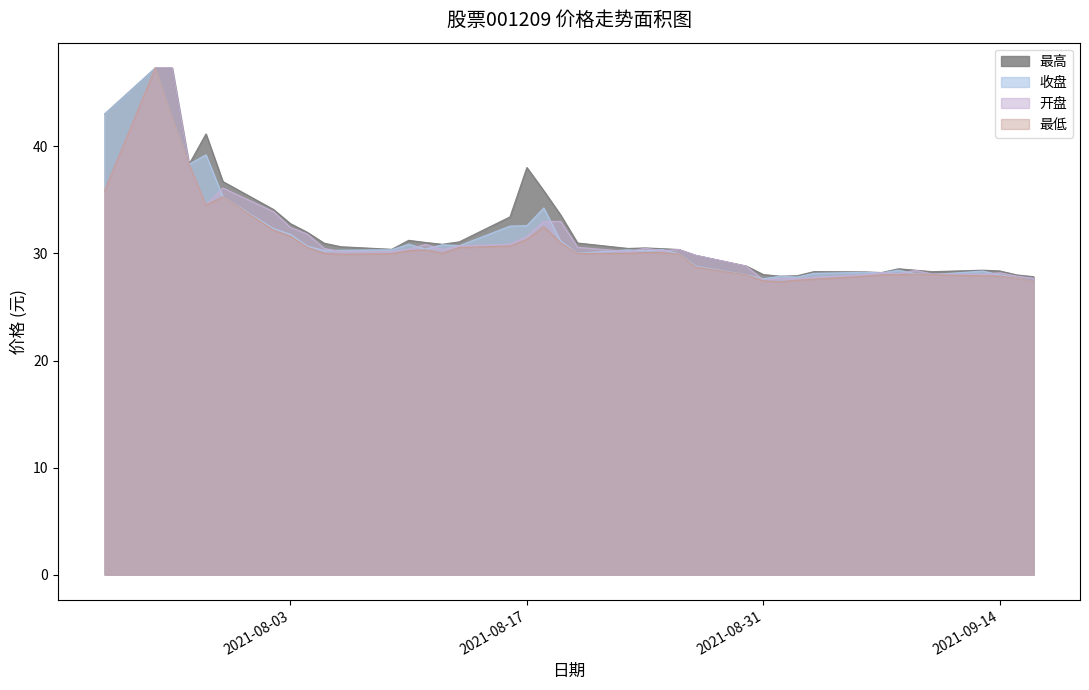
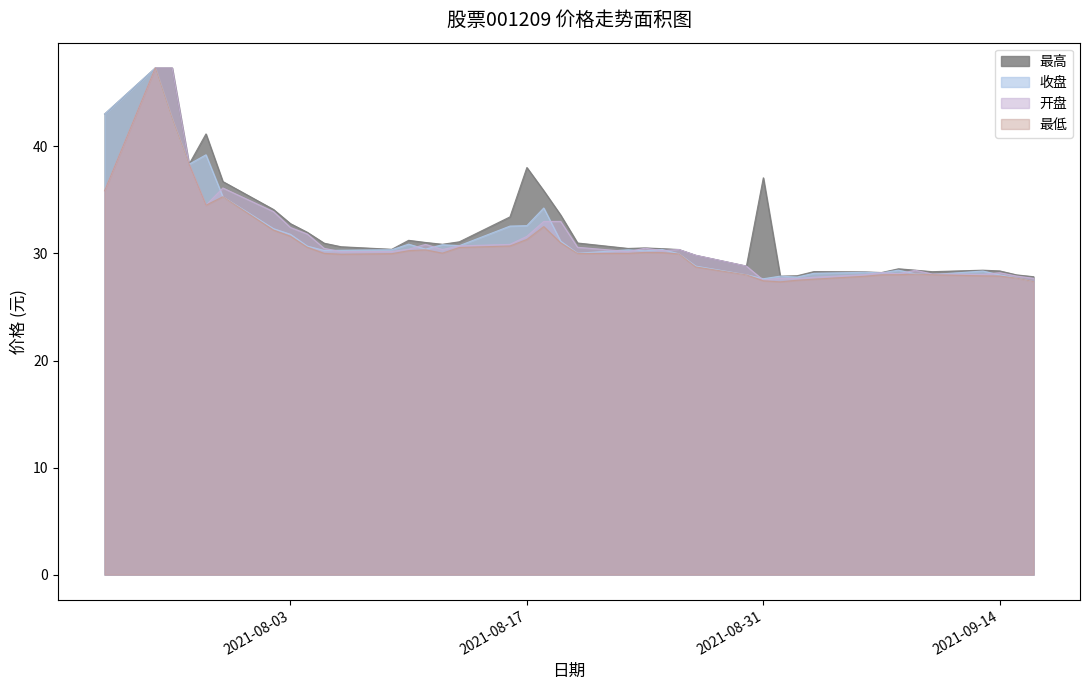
  {
    "最高": {
      "2021-08-03": 32.8,
      "2021-08-17": 38.0,
-     "2021-08-31": 28.0
+     "2021-08-31": 37.1
    }
  }
